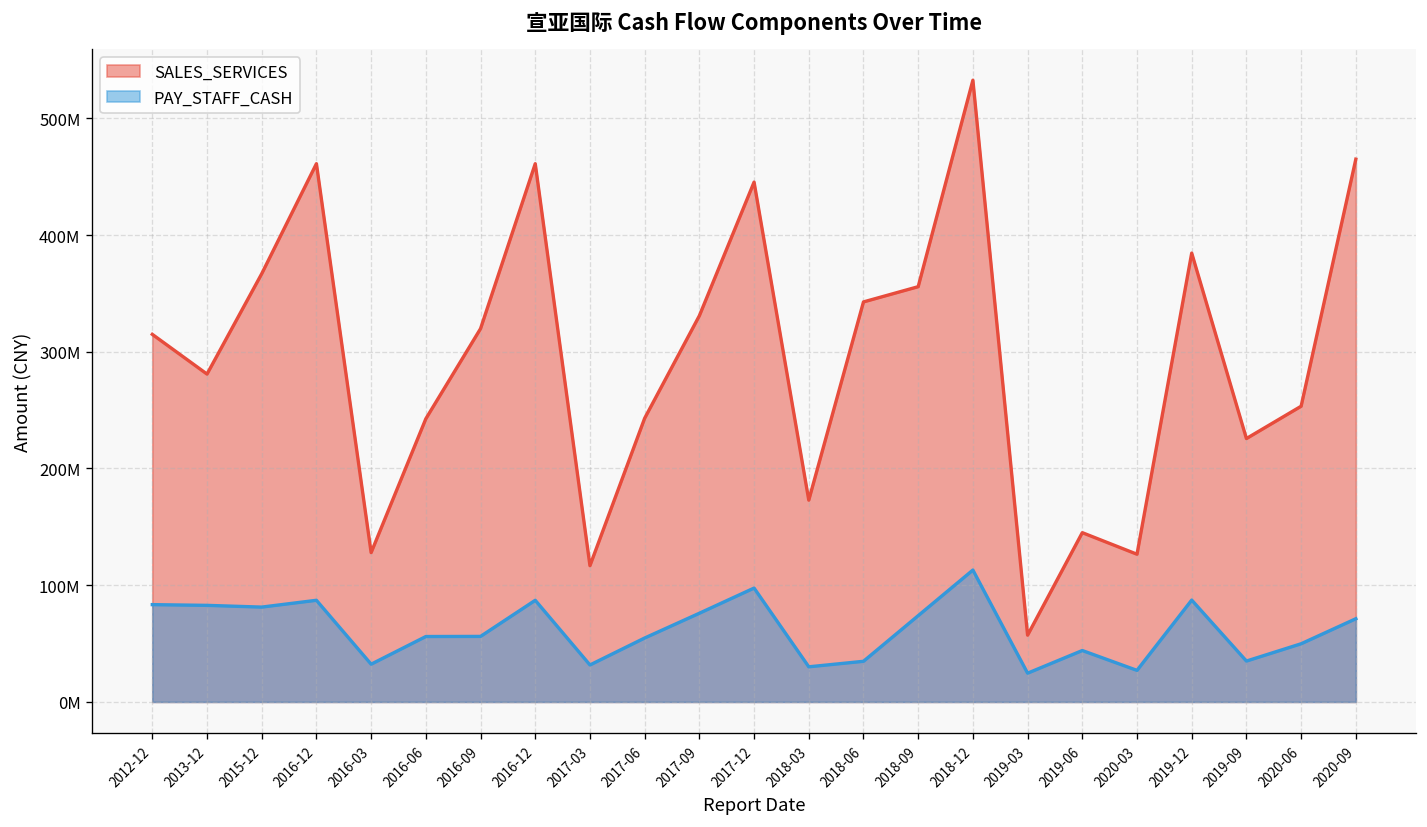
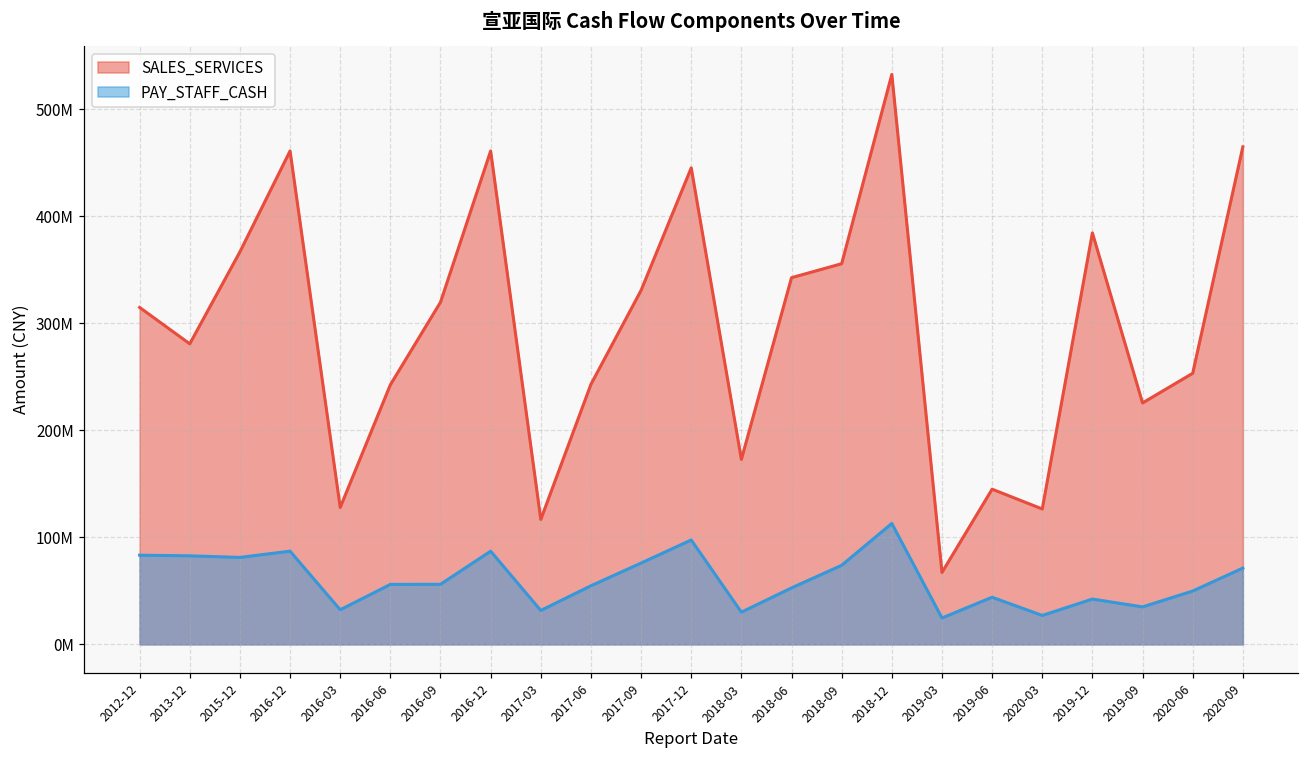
  {
    "SALES_SERVICES": {
      "2012-12": 310000000,
      "2013-12": 280000000,
      "2015-12": 370000000,
      "2016-03": 130000000,
      "2016-06": 240000000,
      "2016-09": 320000000,
      "2017-03": 120000000,
      "2017-06": 240000000,
      "2017-09": 330000000,
      "2017-12": 450000000,
      "2018-03": 170000000,
      "2018-06": 340000000,
      "2018-09": 360000000,
      "2018-12": 530000000,
-     "2019-03": 60000000,
+     "2019-03": 70000000,
      "2019-06": 140000000,
      "2020-03": 130000000,
      "2019-12": 380000000,
      "2019-09": 230000000,
      "2020-06": 250000000,
      "2020-09": 460000000
    },
    "PAY_STAFF_CASH": {
      "2012-12": 80000000,
      "2013-12": 80000000,
      "2015-12": 80000000,
      "2016-03": 30000000,
      "2016-06": 60000000,
      "2016-09": 60000000,
      "2017-03": 30000000,
      "2017-06": 50000000,
      "2017-09": 80000000,
      "2017-12": 100000000,
      "2018-03": 30000000,
-     "2018-06": 30000000,
+     "2018-06": 50000000,
      "2018-09": 70000000,
      "2018-12": 110000000,
      "2019-03": 20000000,
      "2019-06": 40000000,
      "2020-03": 30000000,
-     "2019-12": 90000000,
+     "2019-12": 40000000,
      "2019-09": 30000000,
      "2020-06": 50000000,
      "2020-09": 70000000
    }
  }
